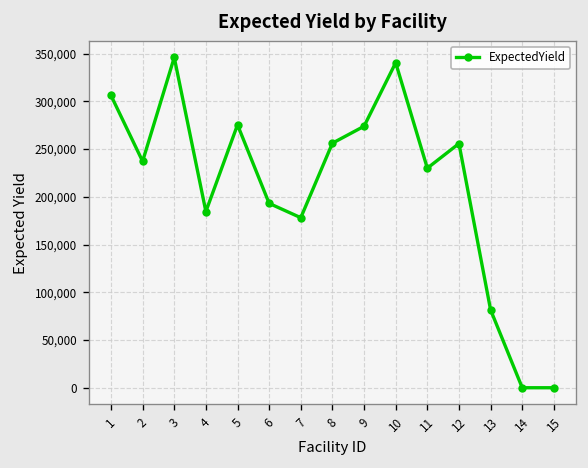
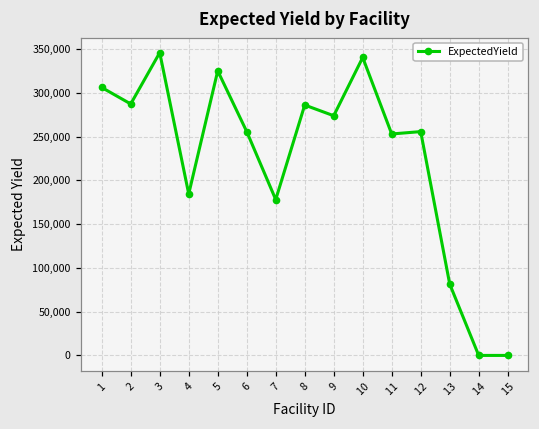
  {
    "1": "310,000",
-   "2": "240,000",
+   "2": "290,000",
    "3": "350,000",
    "4": "180,000",
-   "5": "280,000",
-   "6": "190,000",
+   "5": "330,000",
+   "6": "260,000",
    "7": "180,000",
-   "8": "260,000",
+   "8": "290,000",
    "9": "270,000",
    "10": "340,000",
-   "11": "230,000",
+   "11": "250,000",
    "12": "260,000",
    "13": "80,000",
    "14": "0",
    "15": "0"
  }
